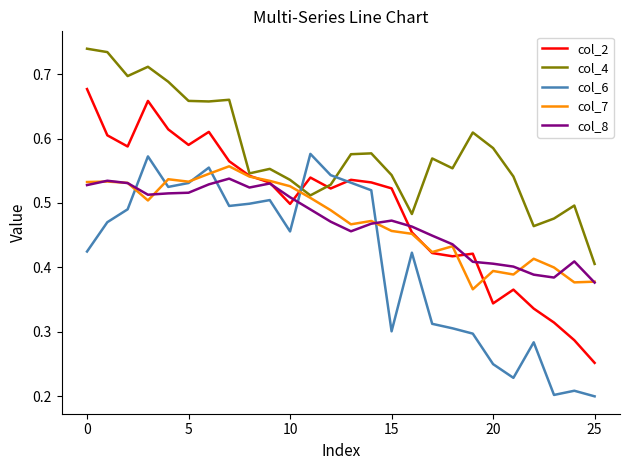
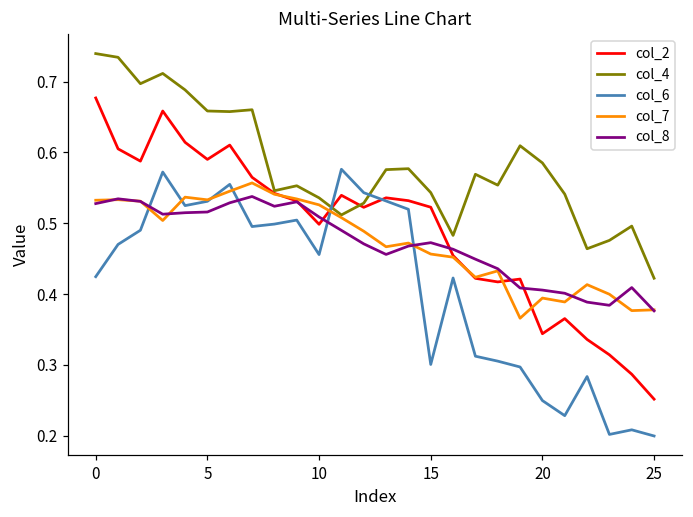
  {
    "col_2": {
      "0": 0.68,
      "5": 0.59,
      "10": 0.50,
      "15": 0.52,
      "20": 0.34,
      "25": 0.25
    },
    "col_4": {
      "0": 0.74,
      "5": 0.66,
      "10": 0.54,
      "15": 0.54,
      "20": 0.59,
-     "25": 0.41
+     "25": 0.42
    },
    "col_6": {
      "0": 0.42,
      "10": 0.46,
      "15": 0.30,
      "20": 0.25,
      "25": 0.20
    },
    "col_7": {
      "0": 0.53,
      "10": 0.53,
      "15": 0.46,
      "20": 0.39
    },
    "col_8": {
      "0": 0.53,
      "5": 0.52,
      "10": 0.51,
      "15": 0.47,
      "20": 0.41
    }
  }
